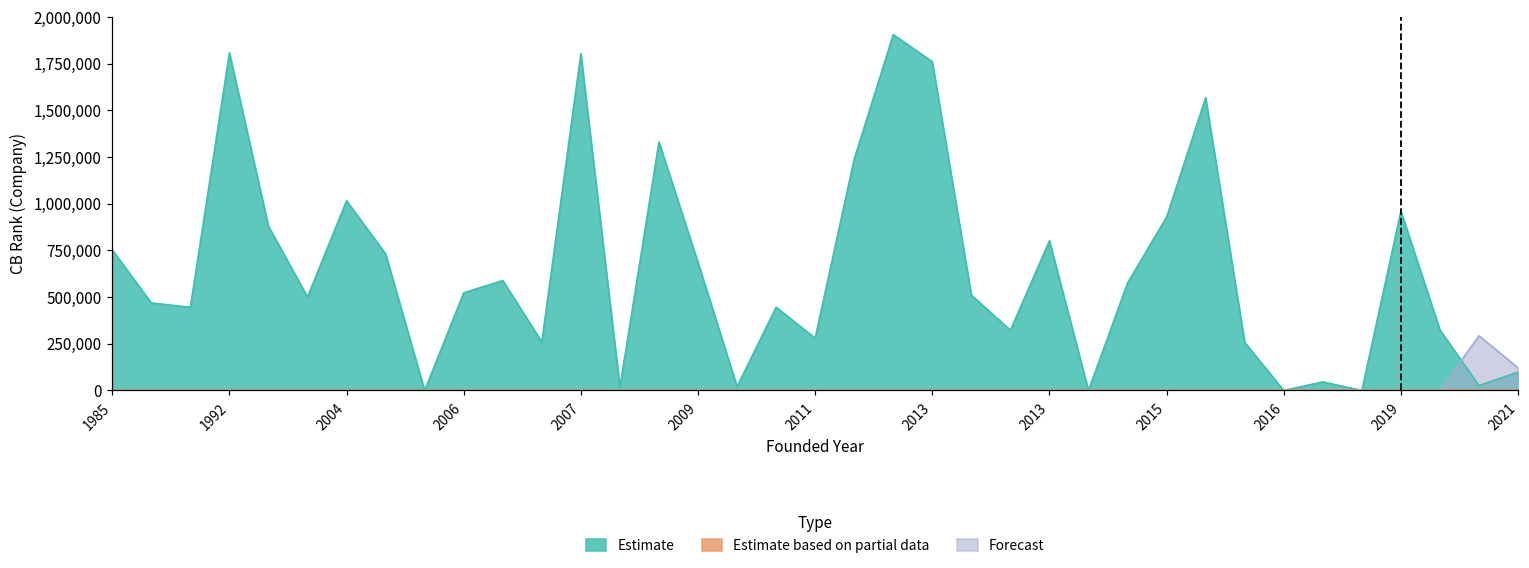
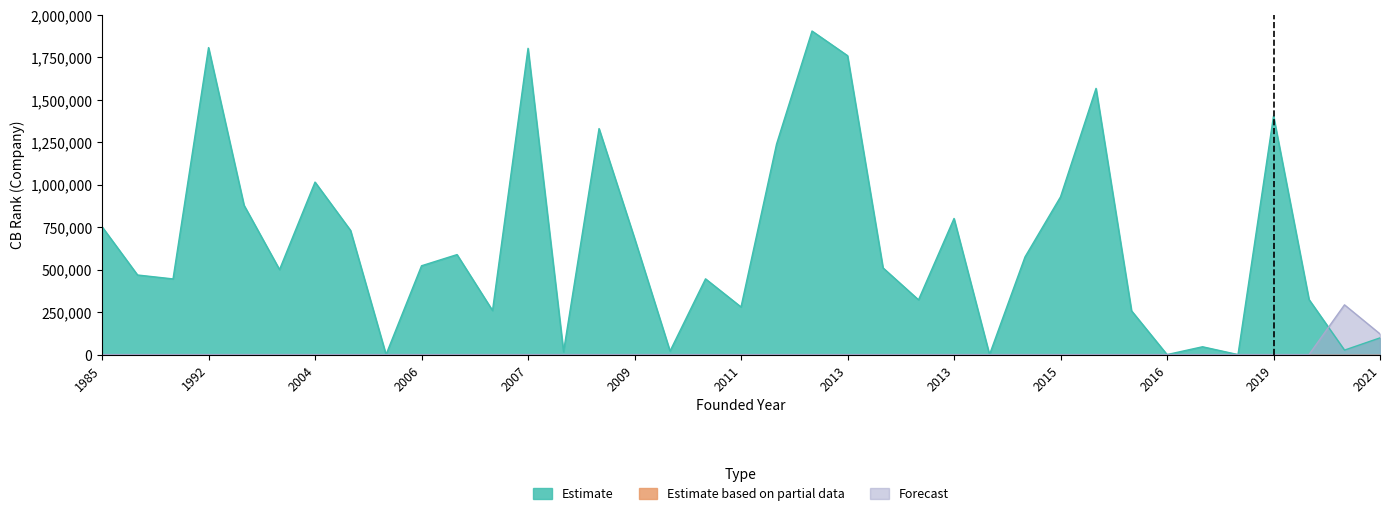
  {
    "Estimate": {
      "1985": "750,000",
-     "2019": "960,000",
+     "2019": "1,410,000",
      "2021": "100,000"
    },
    "Estimate based on partial data": {
      "2021": "0"
    },
    "Forecast": {
      "2021": "120,000"
    }
  }
